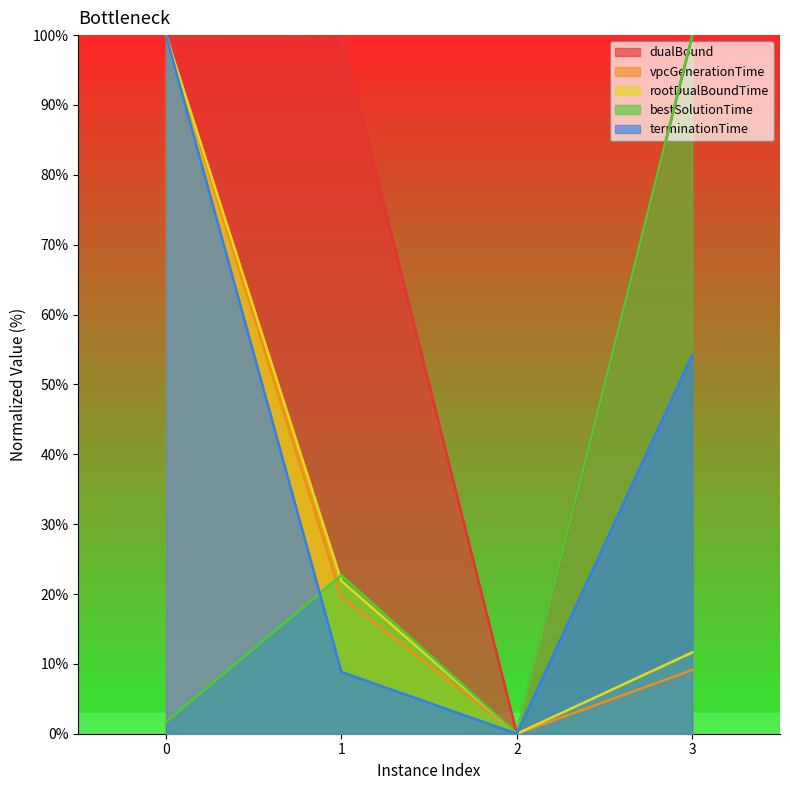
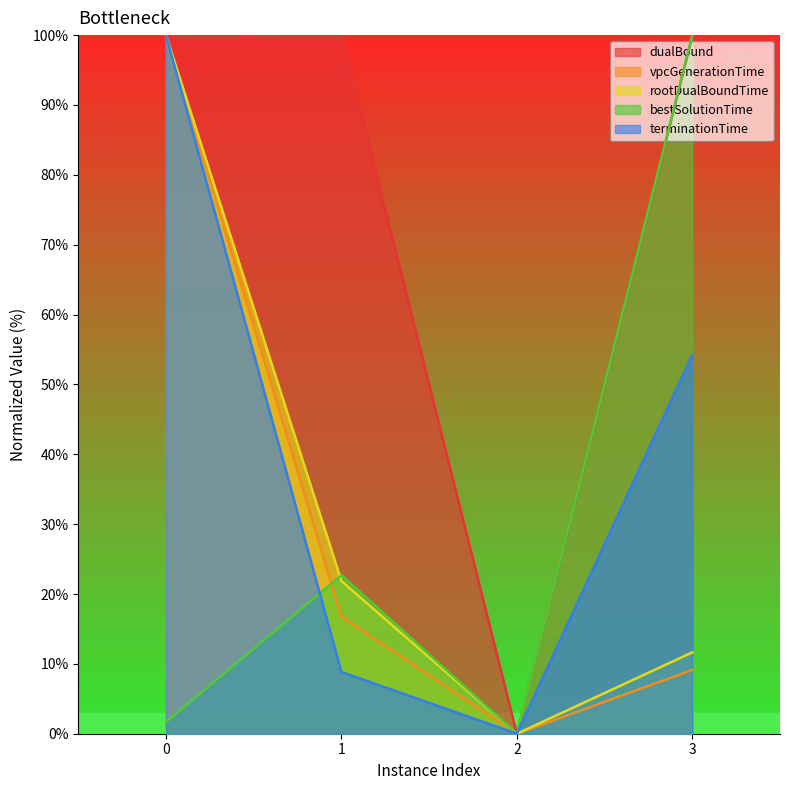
  {
    "dualBound": {
      "1": "100%"
    },
    "vpcGenerationTime": {
-     "1": "20%",
+     "1": "17%",
      "3": "9%"
    },
    "rootDualBoundTime": {
      "1": "22%",
      "3": "12%"
    },
    "bestSolutionTime": {
      "1": "23%"
    },
    "terminationTime": {
      "1": "9%",
      "3": "54%"
    }
  }
